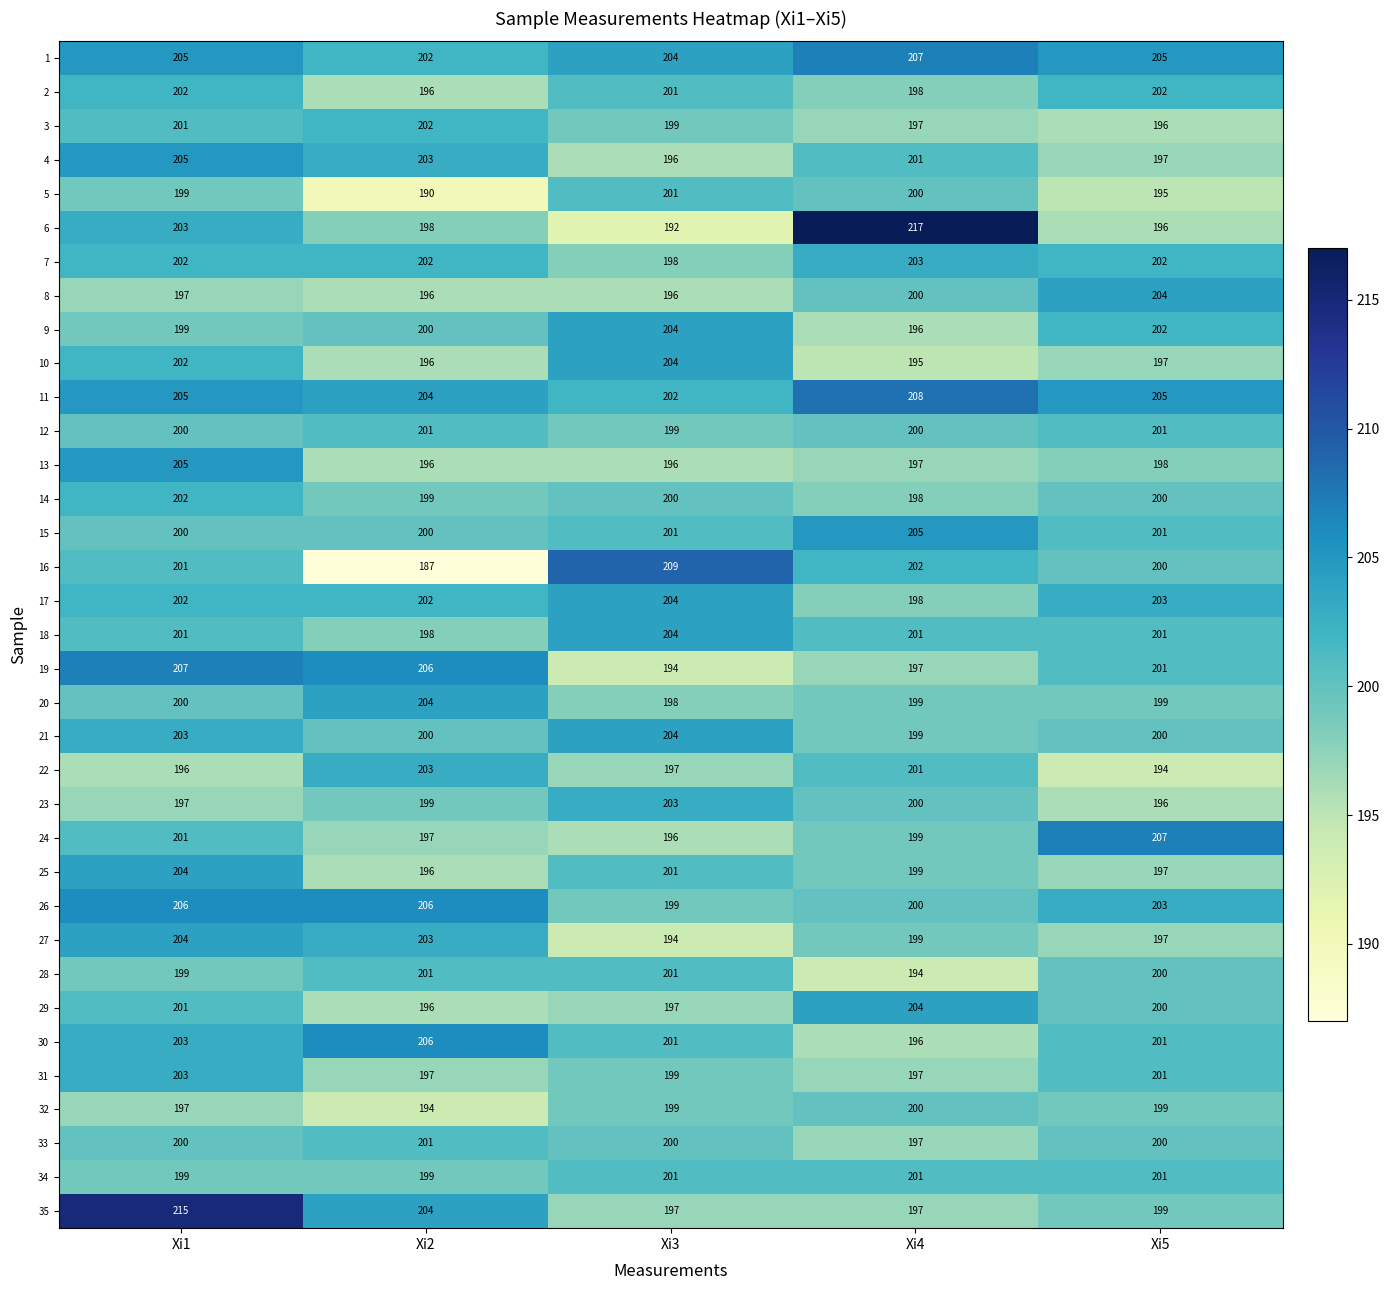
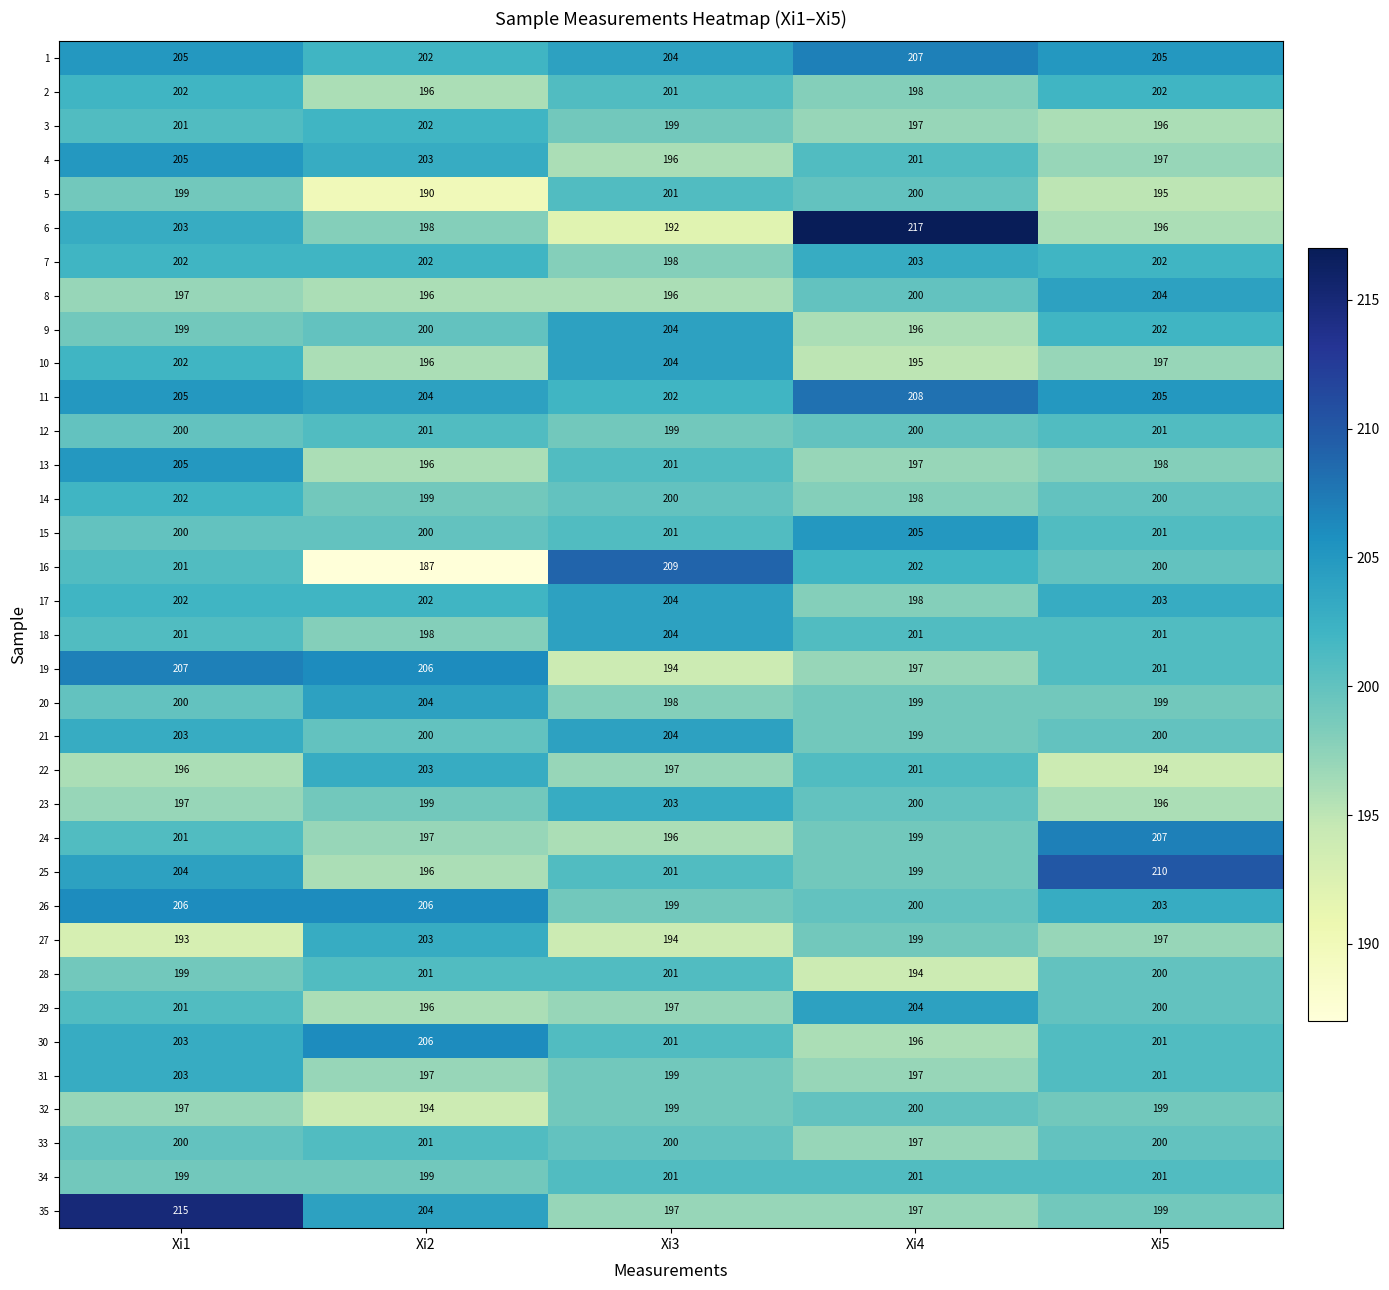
  {
    "1": {
      "Xi1": 205,
      "Xi2": 202,
      "Xi3": 204,
      "Xi4": 207,
      "Xi5": 205
    },
    "2": {
      "Xi1": 202,
      "Xi2": 196,
      "Xi3": 201,
      "Xi4": 198,
      "Xi5": 202
    },
    "3": {
      "Xi1": 201,
      "Xi2": 202,
      "Xi3": 199,
      "Xi4": 197,
      "Xi5": 196
    },
    "4": {
      "Xi1": 205,
      "Xi2": 203,
      "Xi3": 196,
      "Xi4": 201,
      "Xi5": 197
    },
    "5": {
      "Xi1": 199,
      "Xi2": 190,
      "Xi3": 201,
      "Xi4": 200,
      "Xi5": 195
    },
    "6": {
      "Xi1": 203,
      "Xi2": 198,
      "Xi3": 192,
      "Xi4": 217,
      "Xi5": 196
    },
    "7": {
      "Xi1": 202,
      "Xi2": 202,
      "Xi3": 198,
      "Xi4": 203,
      "Xi5": 202
    },
    "8": {
      "Xi1": 197,
      "Xi2": 196,
      "Xi3": 196,
      "Xi4": 200,
      "Xi5": 204
    },
    "9": {
      "Xi1": 199,
      "Xi2": 200,
      "Xi3": 204,
      "Xi4": 196,
      "Xi5": 202
    },
    "10": {
      "Xi1": 202,
      "Xi2": 196,
      "Xi3": 204,
      "Xi4": 195,
      "Xi5": 197
    },
    "11": {
      "Xi1": 205,
      "Xi2": 204,
      "Xi3": 202,
      "Xi4": 208,
      "Xi5": 205
    },
    "12": {
      "Xi1": 200,
      "Xi2": 201,
      "Xi3": 199,
      "Xi4": 200,
      "Xi5": 201
    },
    "13": {
      "Xi1": 205,
      "Xi2": 196,
-     "Xi3": 196,
+     "Xi3": 201,
      "Xi4": 197,
      "Xi5": 198
    },
    "14": {
      "Xi1": 202,
      "Xi2": 199,
      "Xi3": 200,
      "Xi4": 198,
      "Xi5": 200
    },
    "15": {
      "Xi1": 200,
      "Xi2": 200,
      "Xi3": 201,
      "Xi4": 205,
      "Xi5": 201
    },
    "16": {
      "Xi1": 201,
      "Xi2": 187,
      "Xi3": 209,
      "Xi4": 202,
      "Xi5": 200
    },
    "17": {
      "Xi1": 202,
      "Xi2": 202,
      "Xi3": 204,
      "Xi4": 198,
      "Xi5": 203
    },
    "18": {
      "Xi1": 201,
      "Xi2": 198,
      "Xi3": 204,
      "Xi4": 201,
      "Xi5": 201
    },
    "19": {
      "Xi1": 207,
      "Xi2": 206,
      "Xi3": 194,
      "Xi4": 197,
      "Xi5": 201
    },
    "20": {
      "Xi1": 200,
      "Xi2": 204,
      "Xi3": 198,
      "Xi4": 199,
      "Xi5": 199
    },
    "21": {
      "Xi1": 203,
      "Xi2": 200,
      "Xi3": 204,
      "Xi4": 199,
      "Xi5": 200
    },
    "22": {
      "Xi1": 196,
      "Xi2": 203,
      "Xi3": 197,
      "Xi4": 201,
      "Xi5": 194
    },
    "23": {
      "Xi1": 197,
      "Xi2": 199,
      "Xi3": 203,
      "Xi4": 200,
      "Xi5": 196
    },
    "24": {
      "Xi1": 201,
      "Xi2": 197,
      "Xi3": 196,
      "Xi4": 199,
      "Xi5": 207
    },
    "25": {
      "Xi1": 204,
      "Xi2": 196,
      "Xi3": 201,
      "Xi4": 199,
-     "Xi5": 197
+     "Xi5": 210
    },
    "26": {
      "Xi1": 206,
      "Xi2": 206,
      "Xi3": 199,
      "Xi4": 200,
      "Xi5": 203
    },
    "27": {
-     "Xi1": 204,
+     "Xi1": 193,
      "Xi2": 203,
      "Xi3": 194,
      "Xi4": 199,
      "Xi5": 197
    },
    "28": {
      "Xi1": 199,
      "Xi2": 201,
      "Xi3": 201,
      "Xi4": 194,
      "Xi5": 200
    },
    "29": {
      "Xi1": 201,
      "Xi2": 196,
      "Xi3": 197,
      "Xi4": 204,
      "Xi5": 200
    },
    "30": {
      "Xi1": 203,
      "Xi2": 206,
      "Xi3": 201,
      "Xi4": 196,
      "Xi5": 201
    },
    "31": {
      "Xi1": 203,
      "Xi2": 197,
      "Xi3": 199,
      "Xi4": 197,
      "Xi5": 201
    },
    "32": {
      "Xi1": 197,
      "Xi2": 194,
      "Xi3": 199,
      "Xi4": 200,
      "Xi5": 199
    },
    "33": {
      "Xi1": 200,
      "Xi2": 201,
      "Xi3": 200,
      "Xi4": 197,
      "Xi5": 200
    },
    "34": {
      "Xi1": 199,
      "Xi2": 199,
      "Xi3": 201,
      "Xi4": 201,
      "Xi5": 201
    },
    "35": {
      "Xi1": 215,
      "Xi2": 204,
      "Xi3": 197,
      "Xi4": 197,
      "Xi5": 199
    }
  }
